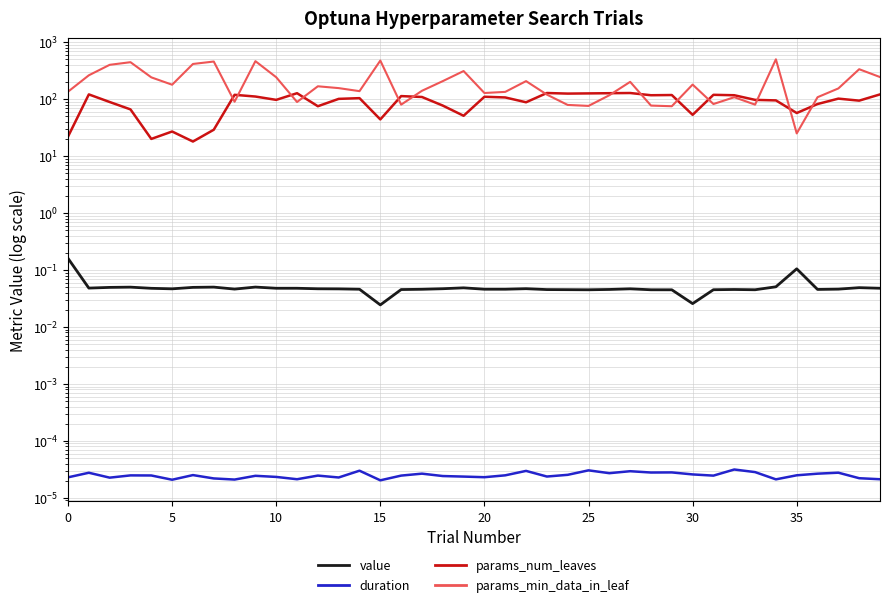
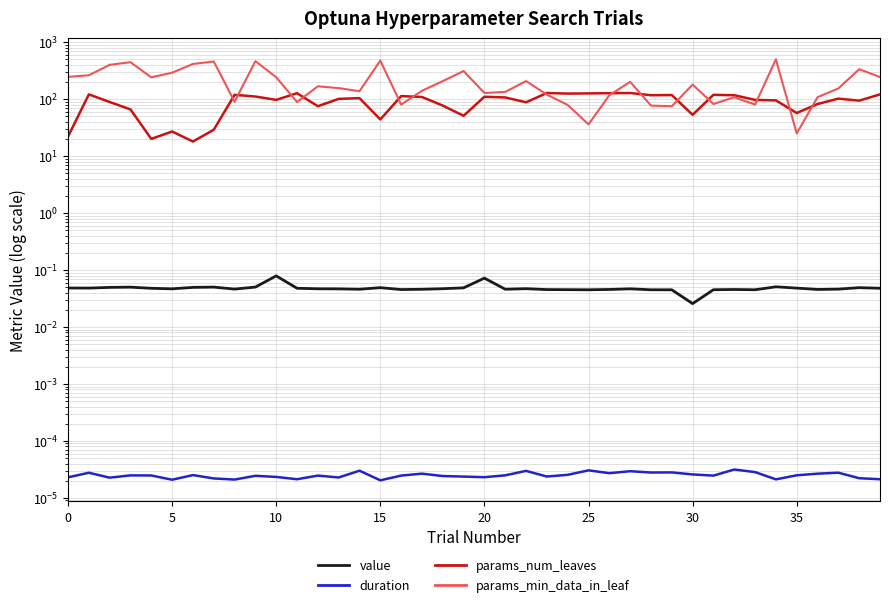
  {
    "value": {
-     "0": 0.16,
+     "0": 0.05,
      "5": 0.05,
-     "10": 0.05,
-     "15": 0.024,
-     "20": 0.05,
+     "10": 0.08,
+     "15": 0.05,
+     "20": 0.07,
      "25": 0.04,
      "30": 0.03,
-     "35": 0.10
+     "35": 0.05
    },
    "duration": {
      "0": 0.000023,
      "5": 0.000021,
      "10": 0.000023,
      "15": 0.000020,
      "20": 0.000023,
      "25": 0.00003,
      "30": 0.00003,
      "35": 0.00002
    },
    "params_num_leaves": {
      "0": 22,
      "5": 30,
      "10": 100,
      "15": 40,
      "20": 110,
      "25": 130,
      "30": 50,
      "35": 60
    },
    "params_min_data_in_leaf": {
-     "0": 140,
-     "5": 180,
+     "0": 250,
+     "5": 300,
      "10": 240,
      "15": 500,
      "20": 130,
-     "25": 80,
+     "25": 40,
      "30": 180,
      "35": 30
    }
  }
